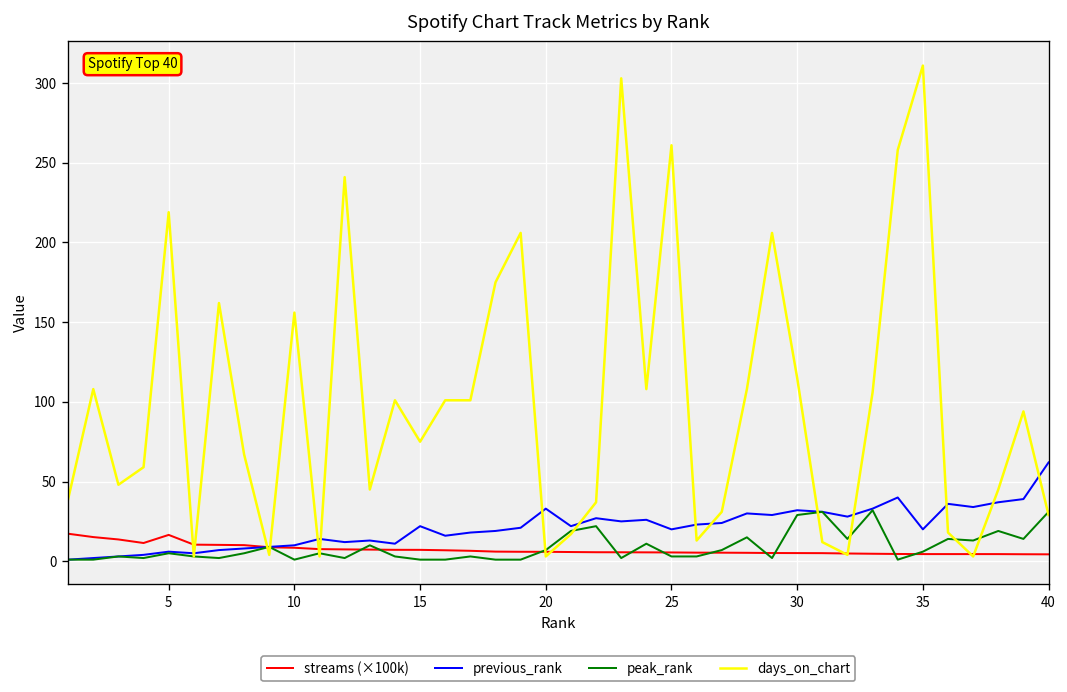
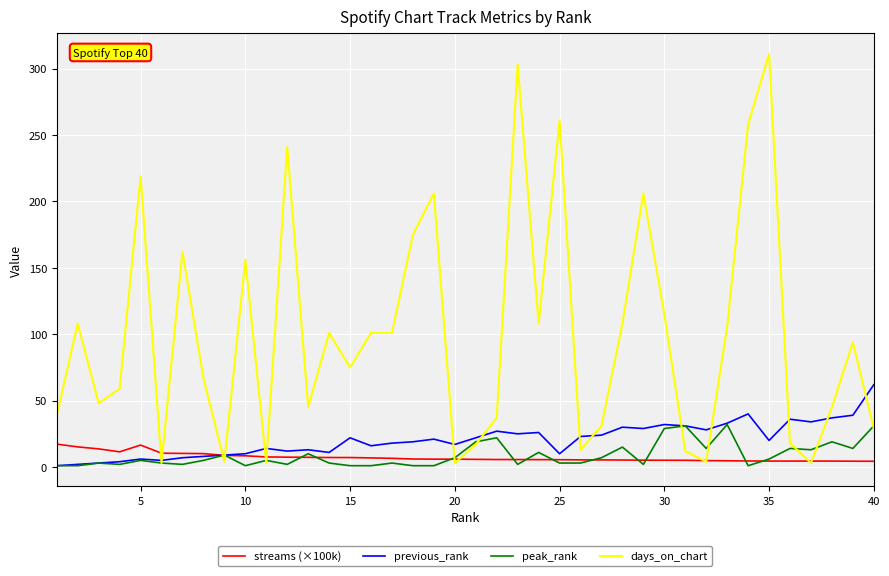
  {
    "streams (×100k)": {
      "5": 17,
      "15": 7,
      "25": 6,
      "30": 5,
      "40": 4
    },
    "previous_rank": {
      "15": 22,
-     "20": 33,
-     "25": 20,
+     "20": 17,
+     "25": 10,
      "30": 32,
      "35": 20,
      "40": 62
    },
    "peak_rank": {
      "10": 1,
      "15": 1,
      "25": 3,
      "30": 29,
      "40": 31
    },
    "days_on_chart": {
      "5": 219,
      "10": 156,
      "15": 75,
      "20": 3,
      "25": 261,
      "30": 115,
      "35": 311,
      "40": 29
    }
  }
